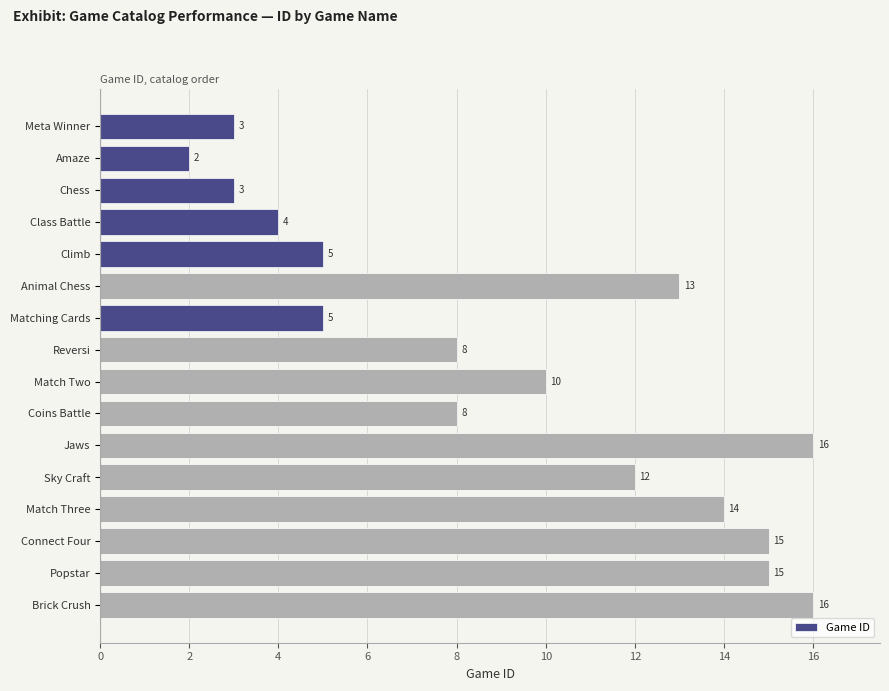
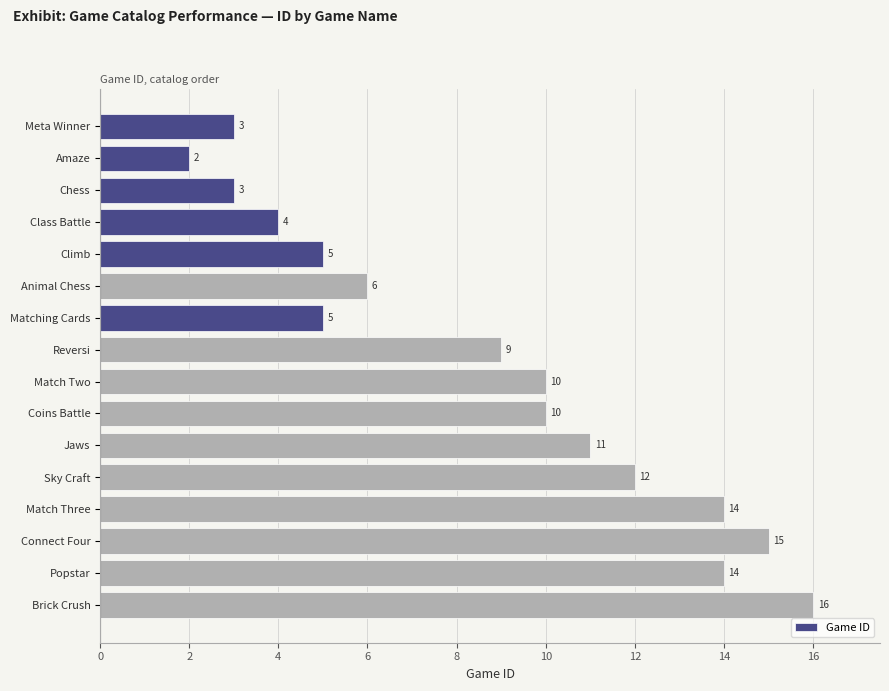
  {
    "Meta Winner": 3,
    "Amaze": 2,
    "Chess": 3,
    "Class Battle": 4,
    "Climb": 5,
-   "Animal Chess": 13,
+   "Animal Chess": 6,
    "Matching Cards": 5,
-   "Reversi": 8,
+   "Reversi": 9,
    "Match Two": 10,
-   "Coins Battle": 8,
-   "Jaws": 16,
+   "Coins Battle": 10,
+   "Jaws": 11,
    "Sky Craft": 12,
    "Match Three": 14,
    "Connect Four": 15,
-   "Popstar": 15,
+   "Popstar": 14,
    "Brick Crush": 16
  }
